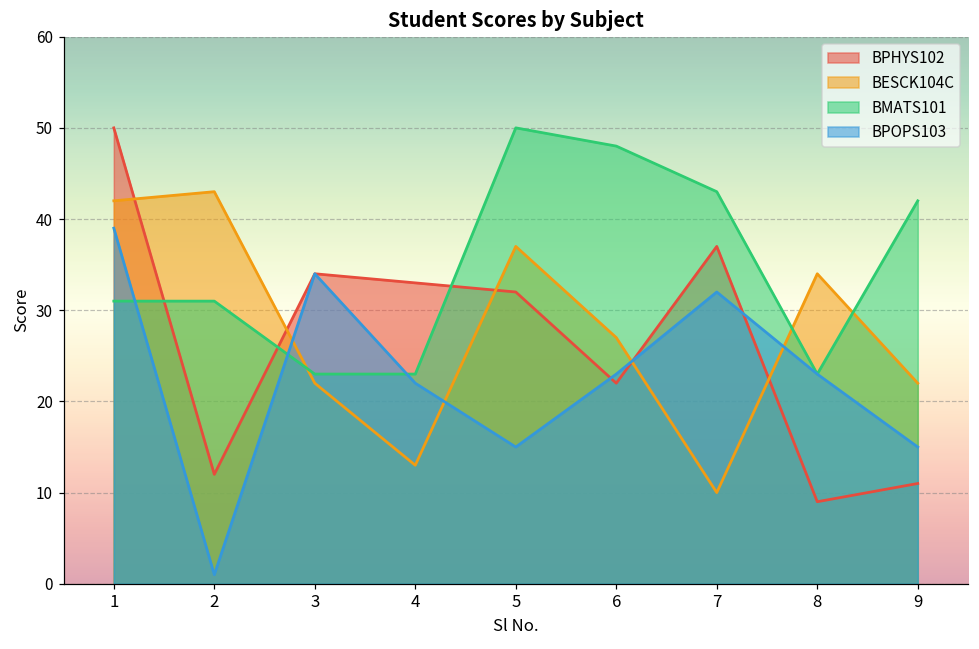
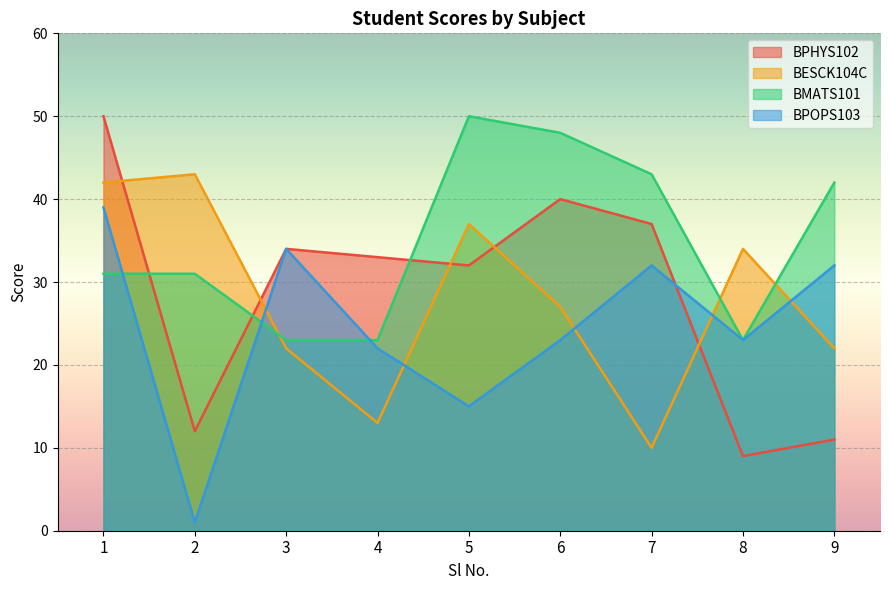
  {
    "BPHYS102": {
      "1": 50,
      "2": 12,
      "4": 33,
      "5": 32,
-     "6": 22,
+     "6": 40,
      "7": 37,
      "8": 9,
      "9": 11
    },
    "BESCK104C": {
      "1": 42,
      "2": 43,
      "3": 22,
      "4": 13,
      "5": 37,
      "6": 27,
      "7": 10,
      "8": 34,
      "9": 22
    },
    "BMATS101": {
      "1": 31,
      "2": 31,
      "3": 23,
      "4": 23,
      "5": 50,
      "6": 48,
      "7": 43,
      "9": 42
    },
    "BPOPS103": {
      "1": 39,
      "2": 1,
      "4": 22,
      "5": 15,
      "6": 23,
      "7": 32,
-     "9": 15
+     "9": 32
    }
  }
